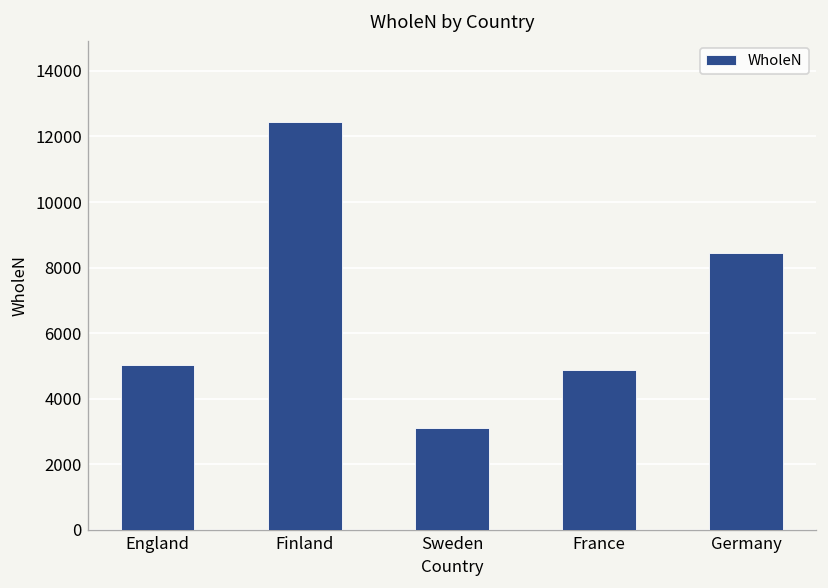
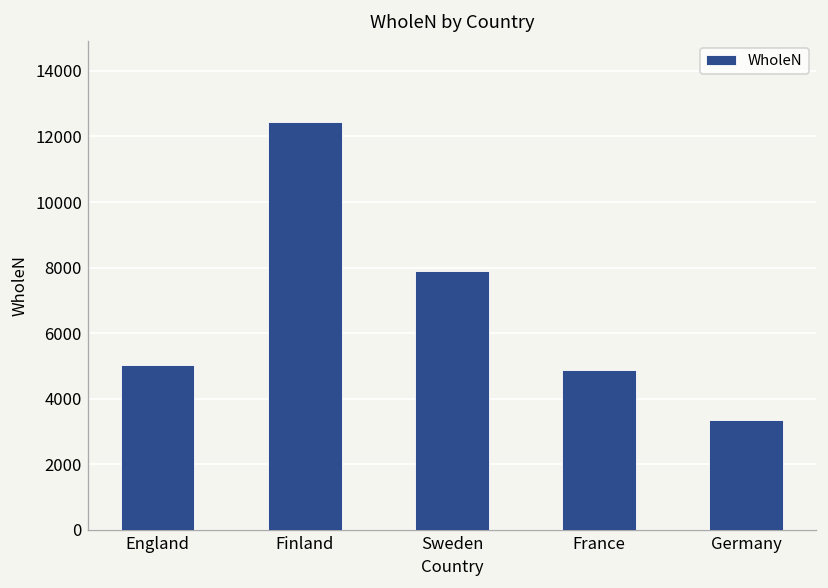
  {
    "England": 5000,
    "Finland": 12400,
-   "Sweden": 3100,
+   "Sweden": 7900,
    "France": 4900,
-   "Germany": 8400
+   "Germany": 3300
  }
